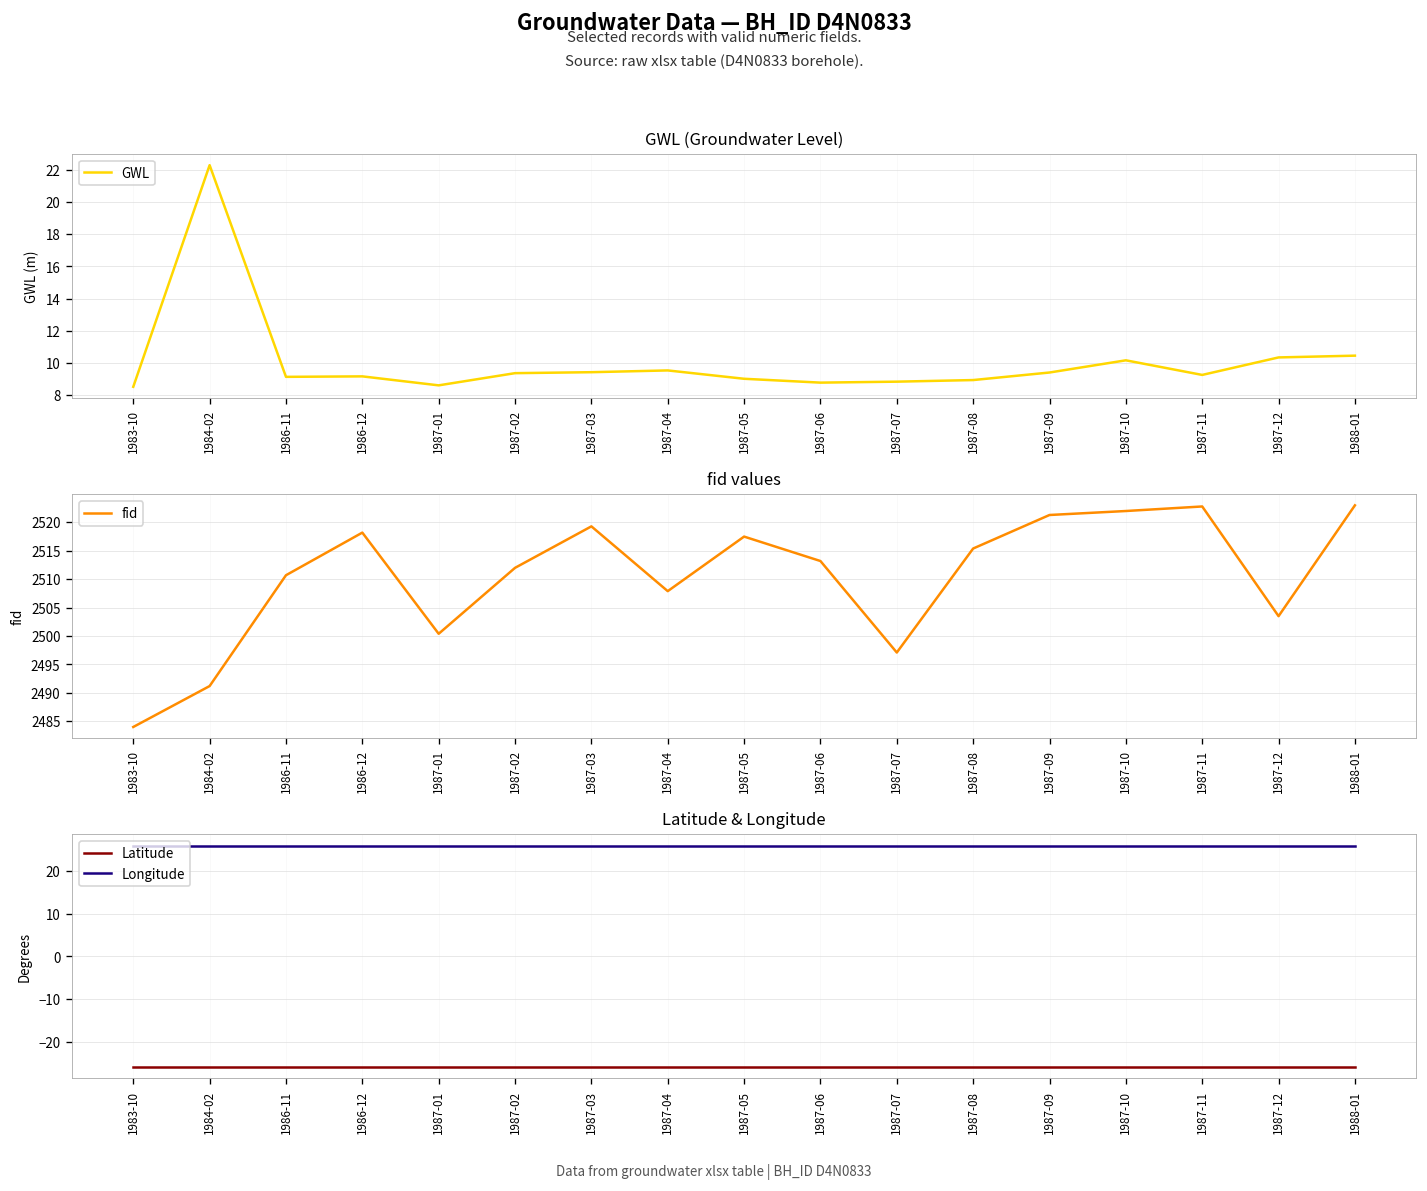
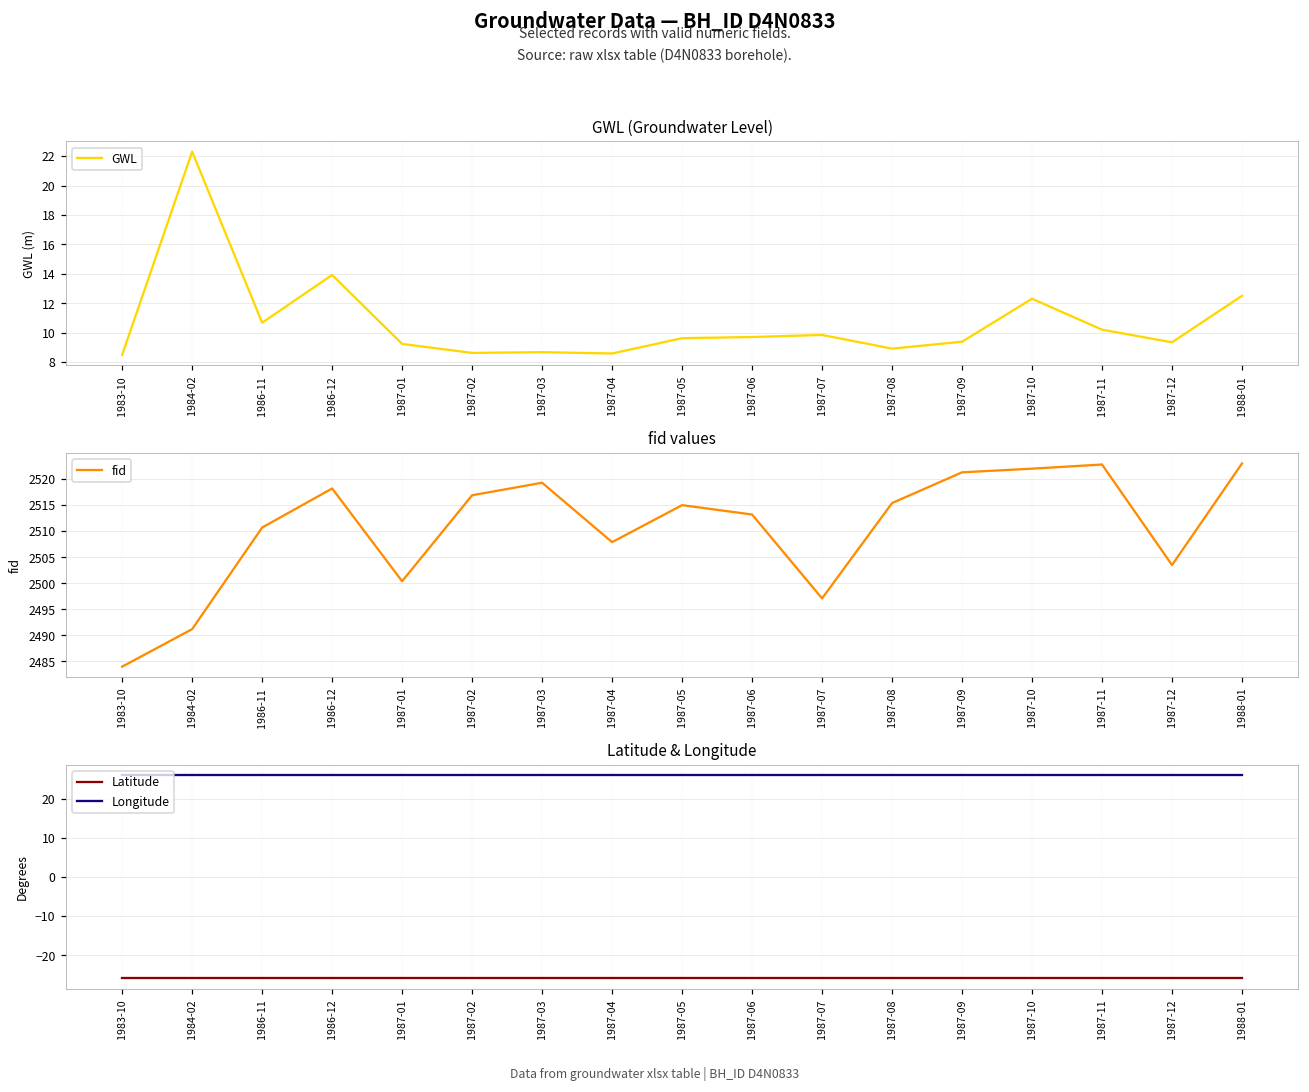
  {
    "GWL (Groundwater Level)": {
      "1983-10": 8.5,
      "1984-02": 22.3,
-     "1986-11": 9.1,
-     "1986-12": 9.2,
-     "1987-01": 8.6,
-     "1987-02": 9.4,
-     "1987-03": 9.4,
-     "1987-04": 9.5,
-     "1987-05": 9.0,
-     "1987-06": 8.8,
-     "1987-07": 8.8,
+     "1986-11": 10.7,
+     "1986-12": 13.9,
+     "1987-01": 9.2,
+     "1987-02": 8.6,
+     "1987-03": 8.7,
+     "1987-04": 8.6,
+     "1987-05": 9.6,
+     "1987-06": 9.7,
+     "1987-07": 9.9,
      "1987-08": 8.9,
      "1987-09": 9.4,
-     "1987-10": 10.2,
-     "1987-11": 9.2,
-     "1987-12": 10.3,
-     "1988-01": 10.4
+     "1987-10": 12.3,
+     "1987-11": 10.2,
+     "1987-12": 9.4,
+     "1988-01": 12.5
    },
    "fid values": {
      "1983-10": 2484,
      "1984-02": 2491,
      "1986-11": 2511,
      "1986-12": 2518,
      "1987-01": 2500,
-     "1987-02": 2512,
+     "1987-02": 2517,
      "1987-03": 2519,
      "1987-04": 2508,
-     "1987-05": 2518,
+     "1987-05": 2515,
      "1987-06": 2513,
      "1987-07": 2497,
      "1987-08": 2515,
      "1987-09": 2521,
      "1987-10": 2522,
      "1987-11": 2523,
      "1987-12": 2504,
      "1988-01": 2523
    },
    "Latitude & Longitude": {
      "Latitude": {
        "1983-10": -26,
        "1984-02": -26,
        "1986-11": -26,
        "1986-12": -26,
        "1987-01": -26,
        "1987-02": -26,
        "1987-03": -26,
        "1987-04": -26,
        "1987-05": -26,
        "1987-06": -26,
        "1987-07": -26,
        "1987-08": -26,
        "1987-09": -26,
        "1987-10": -26,
        "1987-11": -26,
        "1987-12": -26,
        "1988-01": -26
      },
      "Longitude": {
        "1984-02": 26,
        "1986-11": 26,
        "1986-12": 26,
        "1987-01": 26,
        "1987-02": 26,
        "1987-03": 26,
        "1987-04": 26,
        "1987-05": 26,
        "1987-06": 26,
        "1987-07": 26,
        "1987-08": 26,
        "1987-09": 26,
        "1987-10": 26,
        "1987-11": 26,
        "1987-12": 26,
        "1988-01": 26
      }
    }
  }
